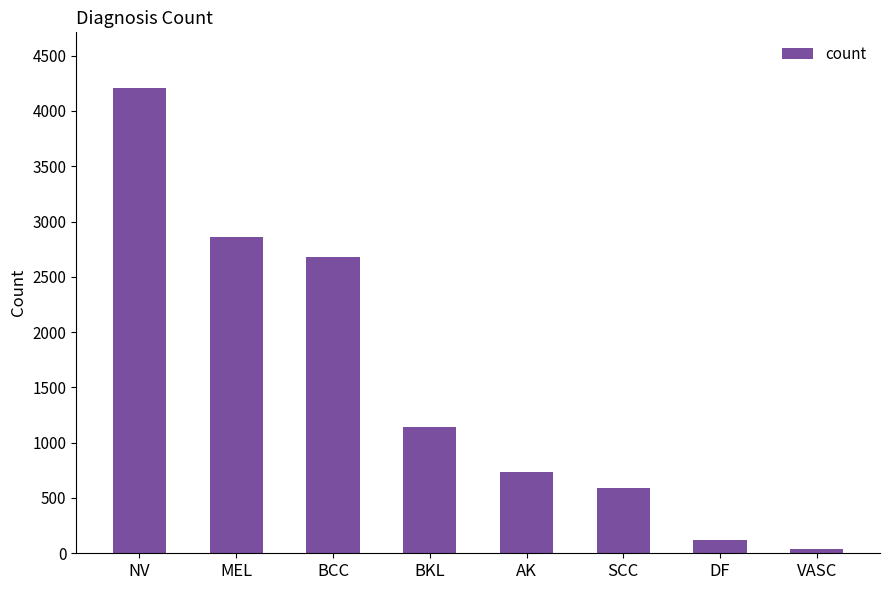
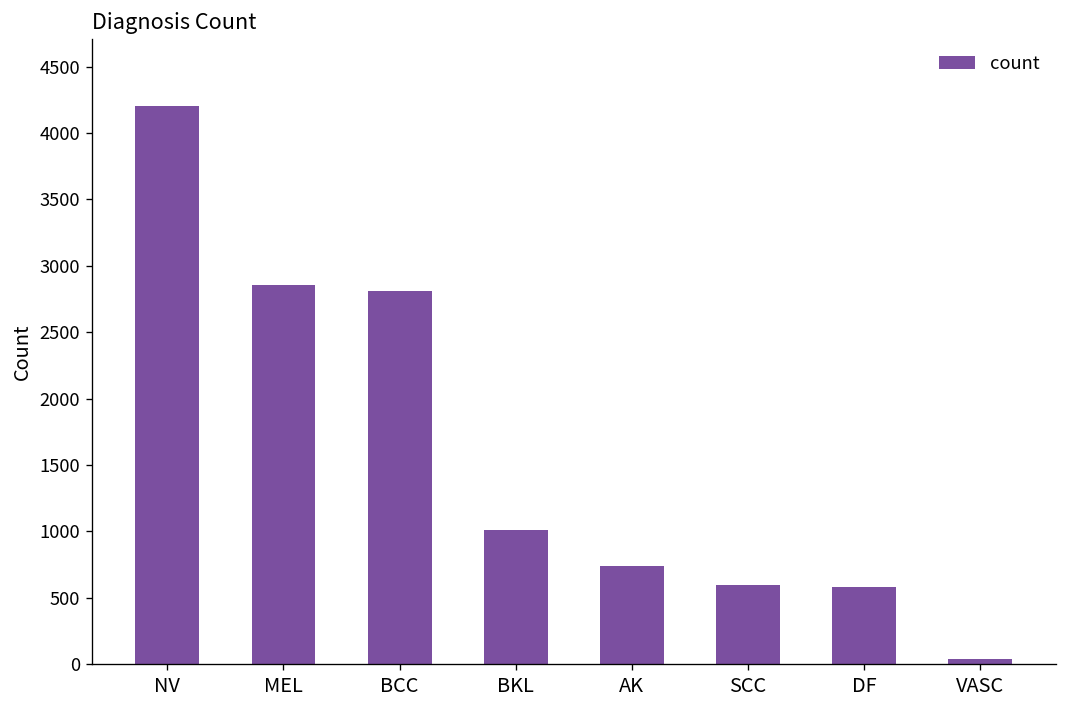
  {
    "NV": 4210,
    "MEL": 2860,
-   "BCC": 2680,
-   "BKL": 1140,
+   "BCC": 2810,
+   "BKL": 1010,
    "AK": 740,
    "SCC": 590,
-   "DF": 120,
+   "DF": 580,
    "VASC": 40
  }
